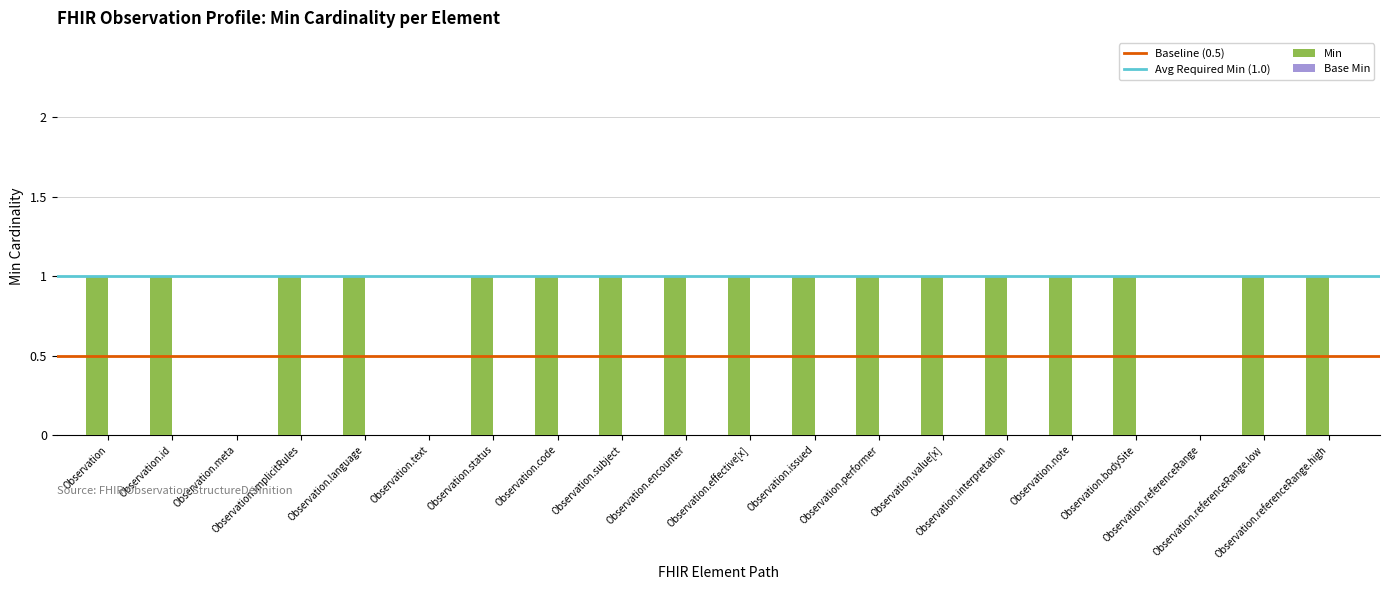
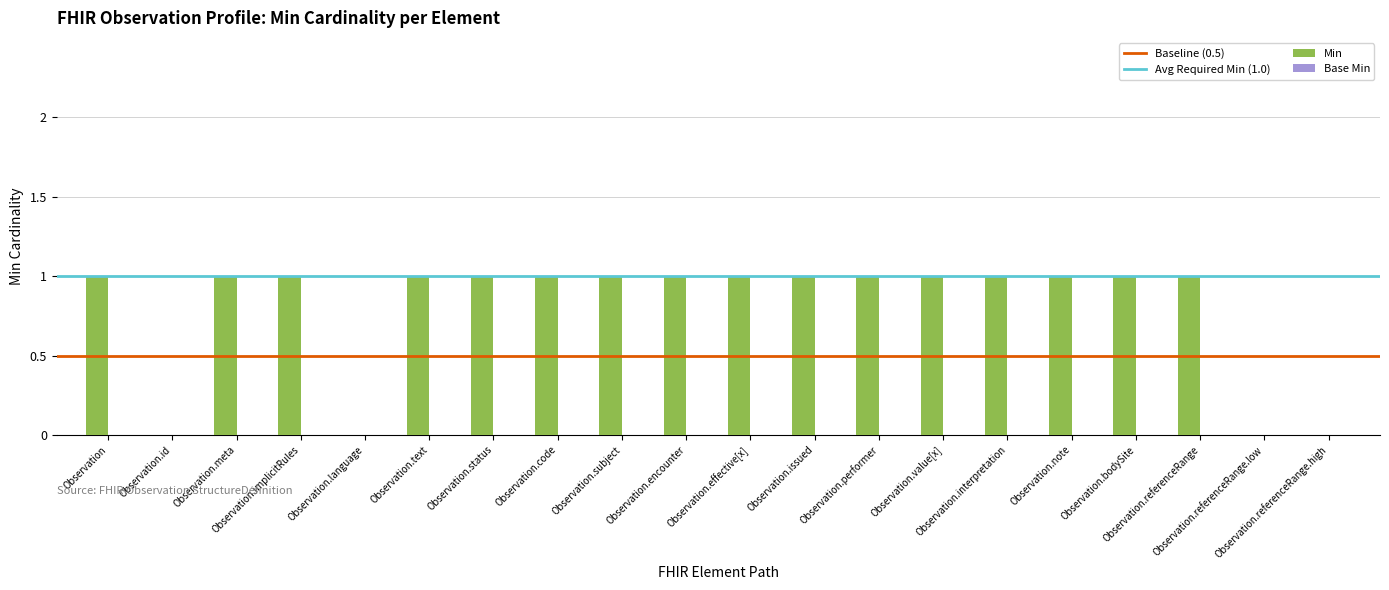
  {
    "Min": {
      "Observation": 1,
-     "Observation.id": 1,
-     "Observation.meta": 0,
+     "Observation.id": 0,
+     "Observation.meta": 1,
      "Observation.implicitRules": 1,
-     "Observation.language": 1,
-     "Observation.text": 0,
+     "Observation.language": 0,
+     "Observation.text": 1,
      "Observation.status": 1,
      "Observation.code": 1,
      "Observation.subject": 1,
      "Observation.encounter": 1,
      "Observation.effective[x]": 1,
      "Observation.issued": 1,
      "Observation.performer": 1,
      "Observation.value[x]": 1,
      "Observation.interpretation": 1,
      "Observation.note": 1,
      "Observation.bodySite": 1,
-     "Observation.referenceRange": 0,
-     "Observation.referenceRange.low": 1,
-     "Observation.referenceRange.high": 1
+     "Observation.referenceRange": 1,
+     "Observation.referenceRange.low": 0,
+     "Observation.referenceRange.high": 0
    },
    "Base Min": {
      "Observation": 0,
      "Observation.id": 0,
      "Observation.meta": 0,
      "Observation.implicitRules": 0,
      "Observation.language": 0,
      "Observation.text": 0,
      "Observation.status": 0,
      "Observation.code": 0,
      "Observation.subject": 0,
      "Observation.encounter": 0,
      "Observation.effective[x]": 0,
      "Observation.issued": 0,
      "Observation.performer": 0,
      "Observation.value[x]": 0,
      "Observation.interpretation": 0,
      "Observation.note": 0,
      "Observation.bodySite": 0,
      "Observation.referenceRange": 0,
      "Observation.referenceRange.low": 0,
      "Observation.referenceRange.high": 0
    }
  }
